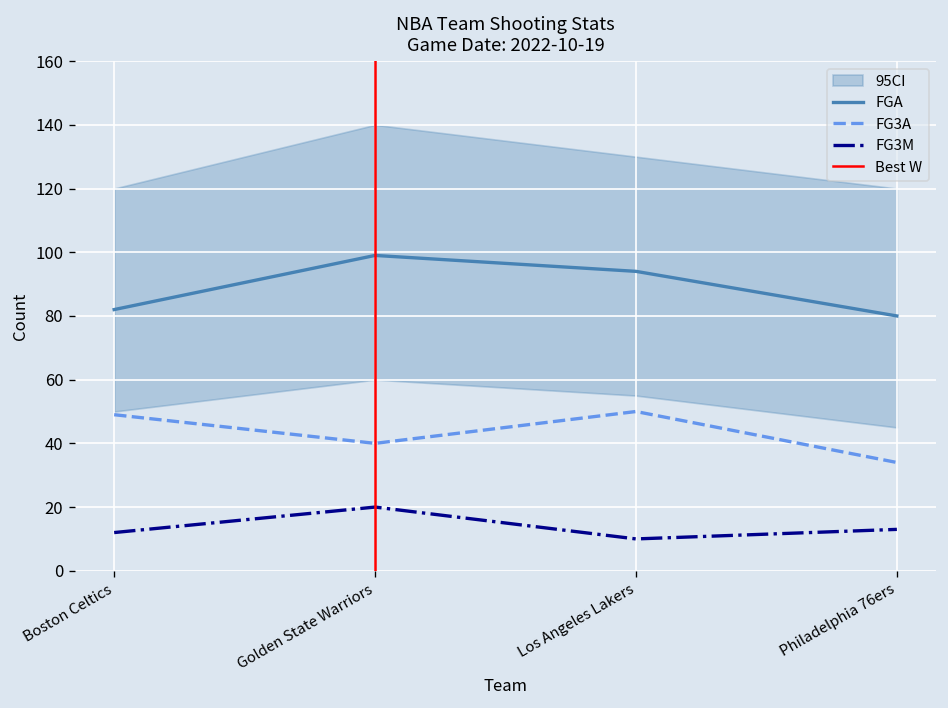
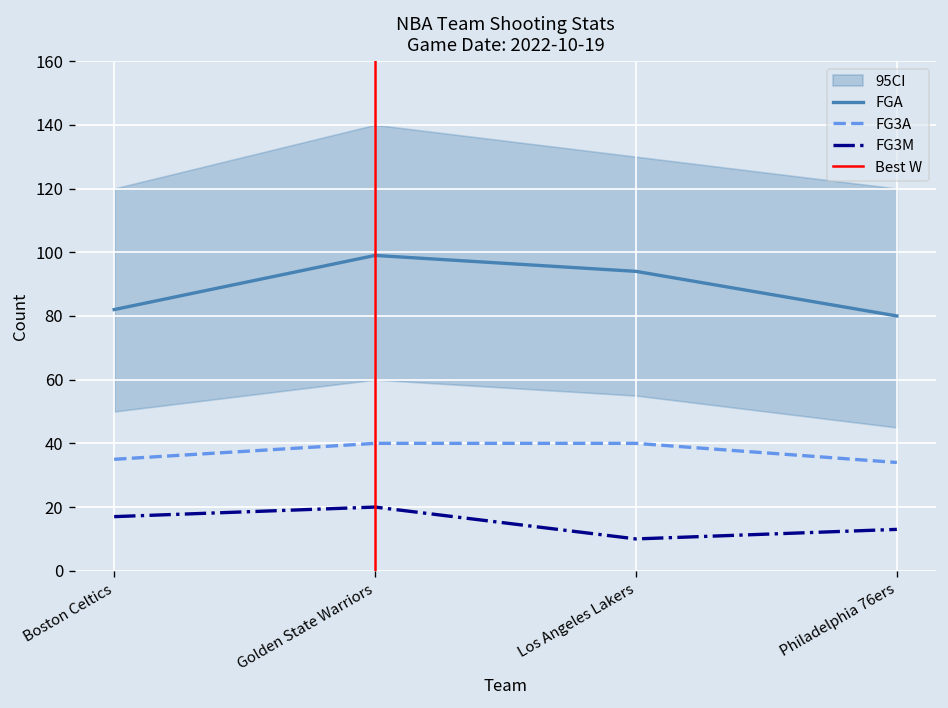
  {
    "FG3A": {
-     "Boston Celtics": 49,
+     "Boston Celtics": 35,
      "Golden State Warriors": 40,
-     "Los Angeles Lakers": 50,
+     "Los Angeles Lakers": 40,
      "Philadelphia 76ers": 34
    },
    "FG3M": {
-     "Boston Celtics": 12,
+     "Boston Celtics": 17,
      "Golden State Warriors": 20,
      "Los Angeles Lakers": 10,
      "Philadelphia 76ers": 13
    }
  }
